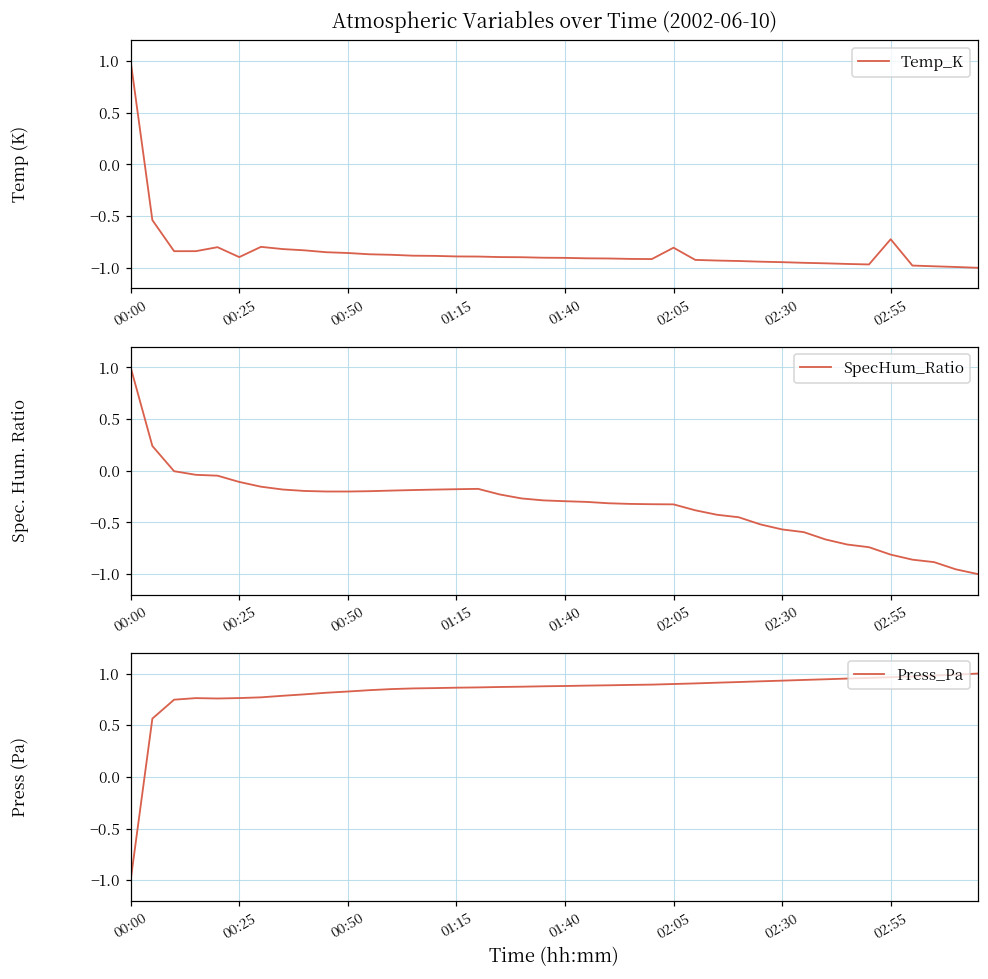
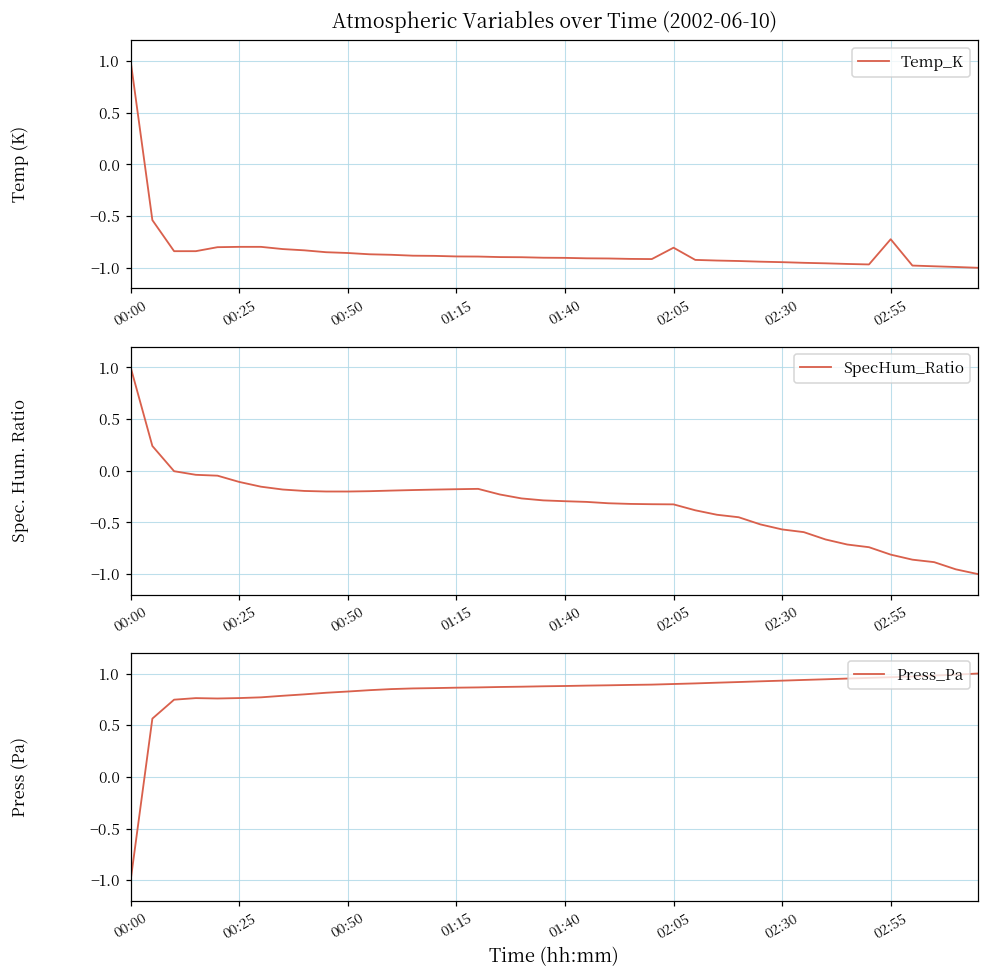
  {
    "Atmospheric Variables over Time (2002-06-10)": {
      "00:00": 1.0,
-     "00:25": -0.9,
+     "00:25": -0.8,
      "00:50": -0.9,
      "01:15": -0.9,
      "01:40": -0.9,
      "02:05": -0.8,
      "02:30": -0.9,
      "02:55": -0.7
    }
  }
